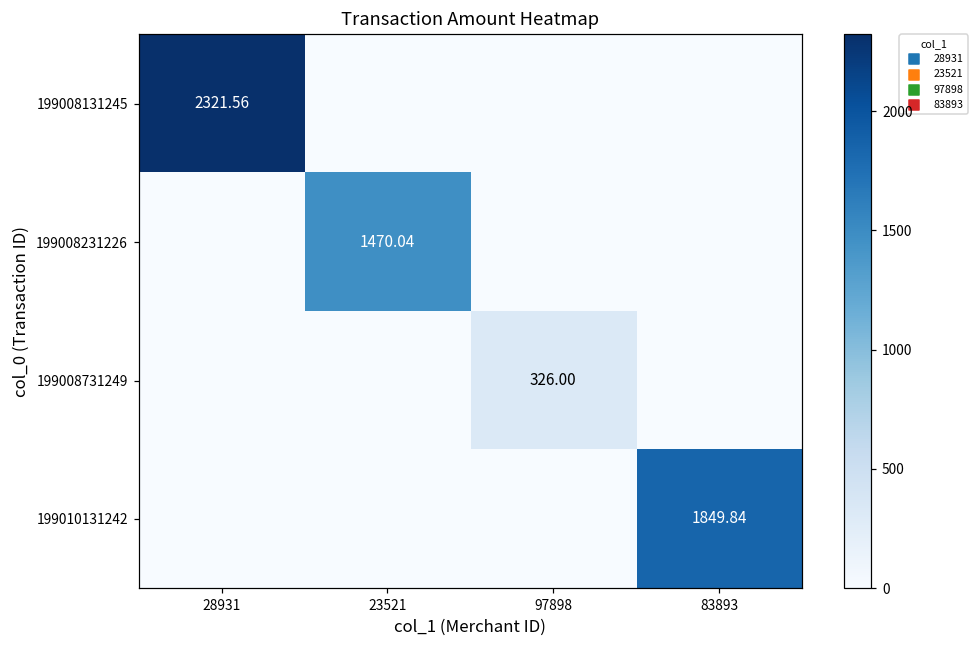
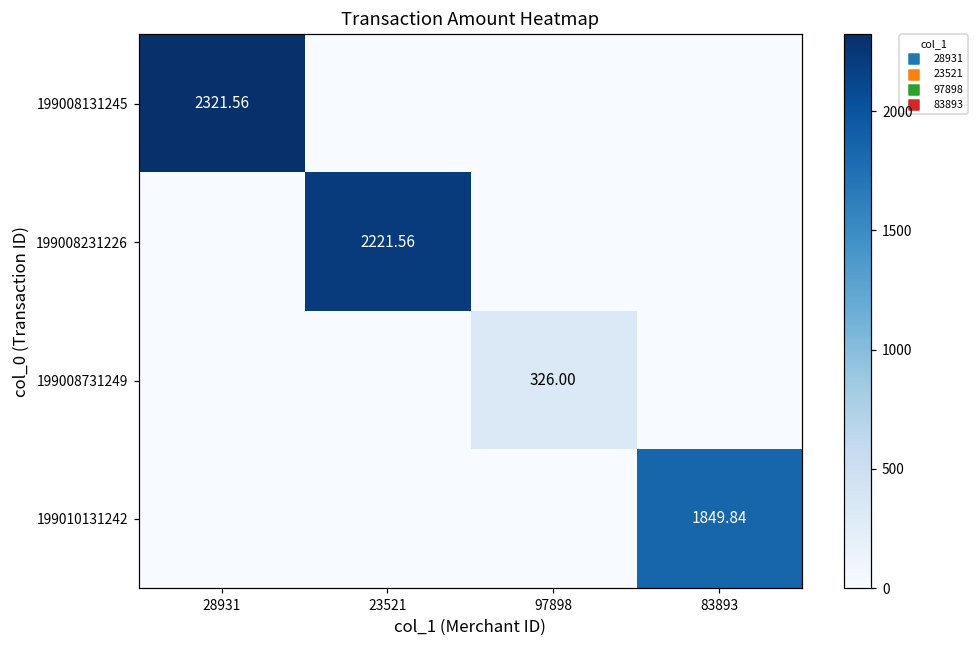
  {
    "199008131245": {
      "28931": 2321.56
    },
    "199008231226": {
-     "23521": 1470.04
+     "23521": 2221.56
    },
    "199008731249": {
      "97898": 326.00
    },
    "199010131242": {
      "83893": 1849.84
    }
  }
